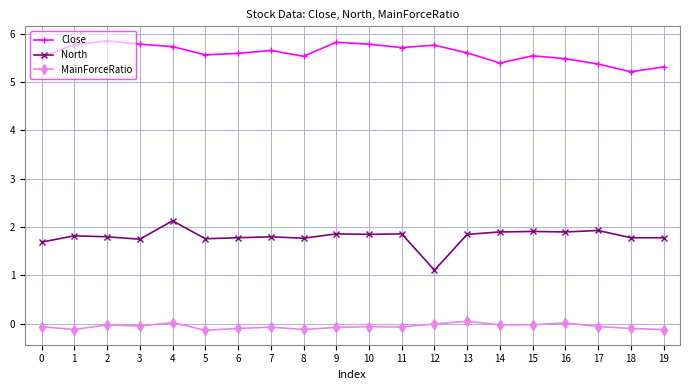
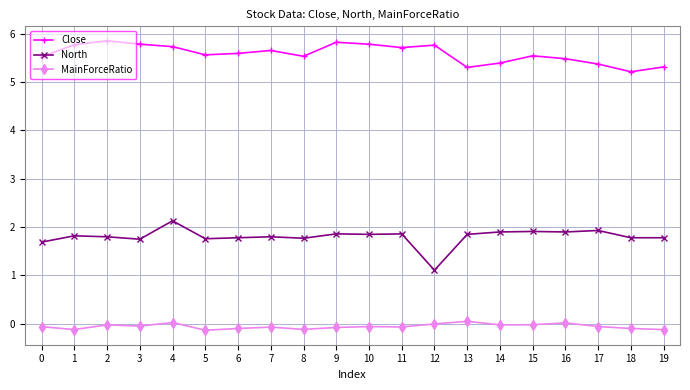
  {
    "Close": {
      "3": 5.8,
      "4": 5.7,
      "5": 5.6,
      "6": 5.6,
      "7": 5.7,
      "8": 5.5,
      "9": 5.8,
      "10": 5.8,
      "11": 5.7,
      "12": 5.8,
-     "13": 5.6,
+     "13": 5.3,
      "14": 5.4,
      "15": 5.5,
      "16": 5.5,
      "17": 5.4,
      "18": 5.2,
      "19": 5.3
    },
    "North": {
      "0": 1.7,
      "1": 1.8,
      "2": 1.8,
      "3": 1.8,
      "4": 2.1,
      "5": 1.8,
      "6": 1.8,
      "7": 1.8,
      "8": 1.8,
      "9": 1.9,
      "10": 1.9,
      "11": 1.9,
      "12": 1.1,
      "13": 1.9,
      "14": 1.9,
      "15": 1.9,
      "16": 1.9,
      "17": 1.9,
      "18": 1.8,
      "19": 1.8
    },
    "MainForceRatio": {
      "0": -0.1,
      "1": -0.1,
      "2": 0.0,
      "3": 0.0,
      "4": 0.0,
      "5": -0.1,
      "6": -0.1,
      "7": -0.1,
      "8": -0.1,
      "9": -0.1,
      "10": -0.1,
      "11": -0.1,
      "12": 0.0,
      "13": 0.1,
      "14": 0.0,
      "15": 0.0,
      "16": 0.0,
      "17": -0.1,
      "18": -0.1,
      "19": -0.1
    }
  }
